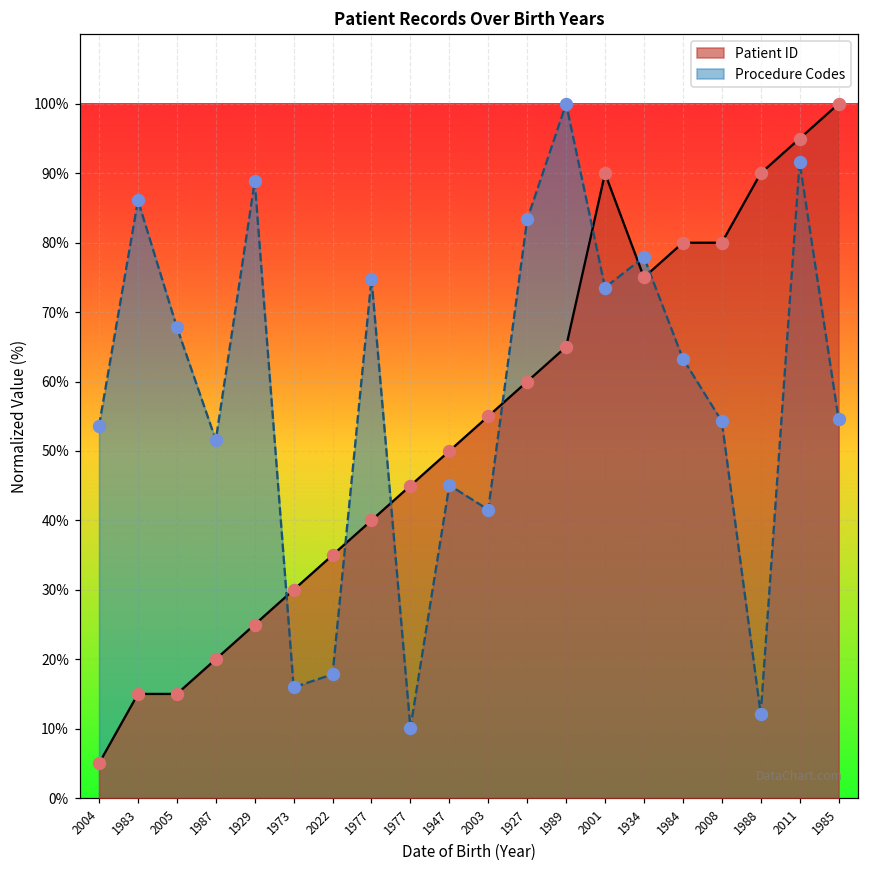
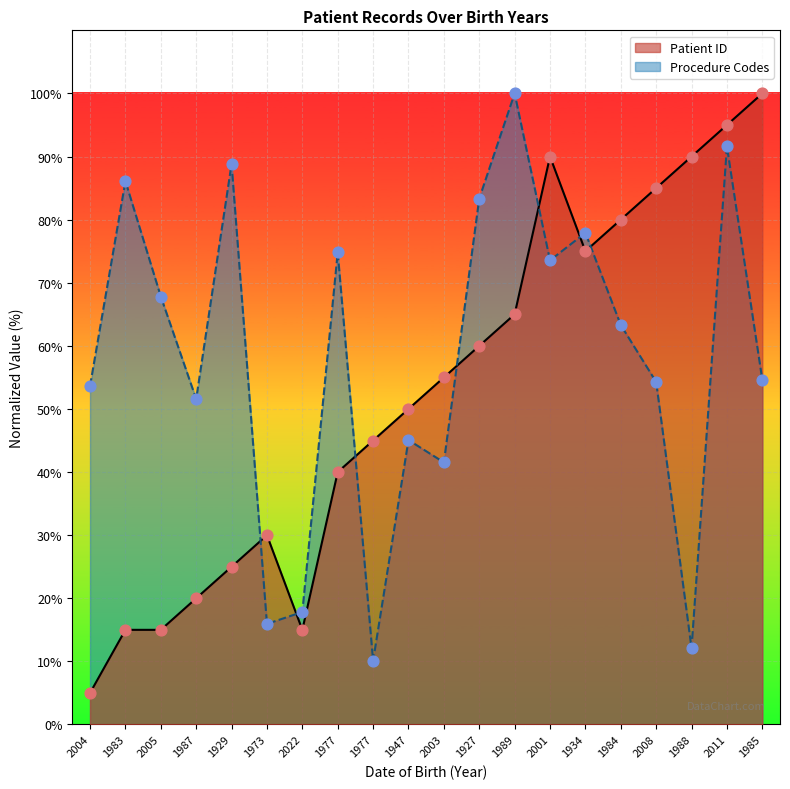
  {
    "Patient ID": {
      "2004": "5%",
      "1983": "15%",
      "2005": "15%",
      "1987": "20%",
      "1929": "25%",
      "1973": "30%",
-     "2022": "35%",
+     "2022": "15%",
      "1947": "50%",
      "2003": "55%",
      "1927": "60%",
      "1989": "65%",
      "2001": "90%",
      "1934": "75%",
      "1984": "80%",
-     "2008": "80%",
+     "2008": "85%",
      "1988": "90%",
      "2011": "95%",
      "1985": "100%"
    },
    "Procedure Codes": {
      "2004": "54%",
      "1983": "86%",
      "2005": "68%",
      "1987": "52%",
      "1929": "89%",
      "1973": "16%",
      "2022": "18%",
      "1947": "45%",
      "2003": "42%",
      "1927": "83%",
      "1989": "100%",
      "2001": "74%",
      "1934": "78%",
      "1984": "63%",
      "2008": "54%",
      "1988": "12%",
      "2011": "92%",
      "1985": "55%"
    }
  }
